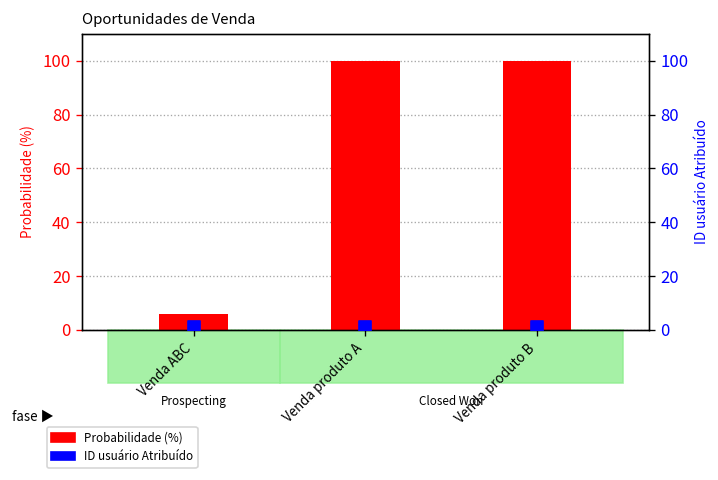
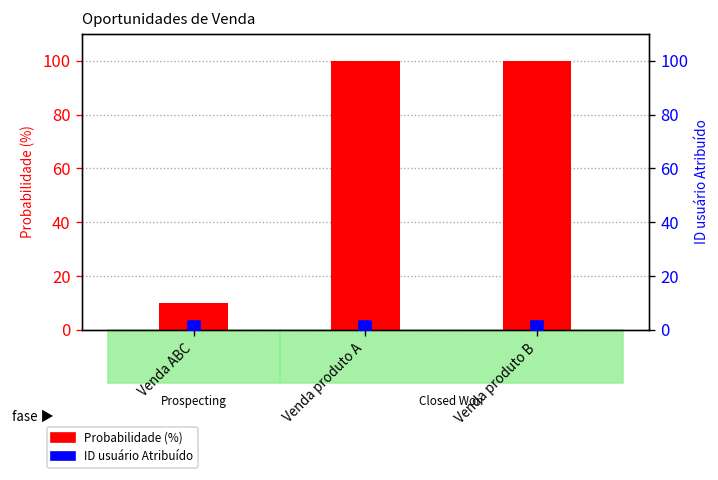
  {
    "Probabilidade (%)": {
-     "Venda ABC": 6,
+     "Venda ABC": 10,
      "Venda produto A": 100,
      "Venda produto B": 100
    }
  }
